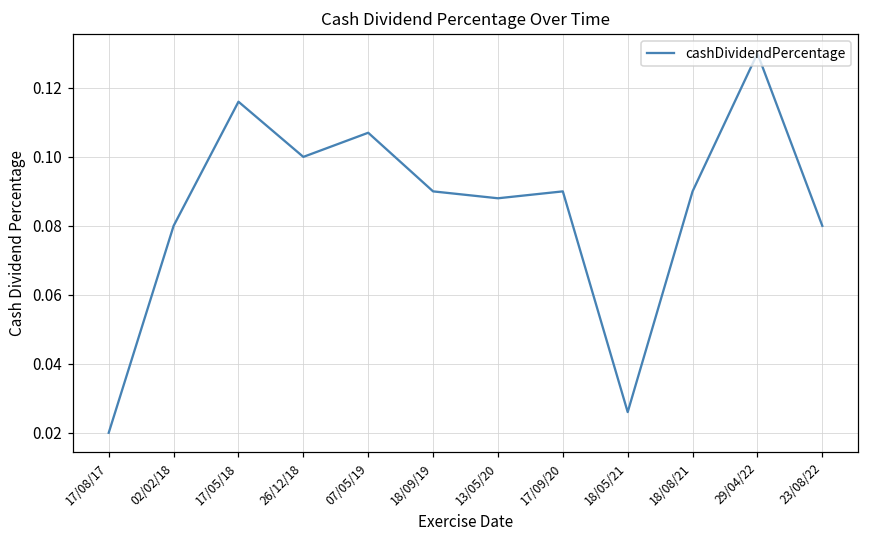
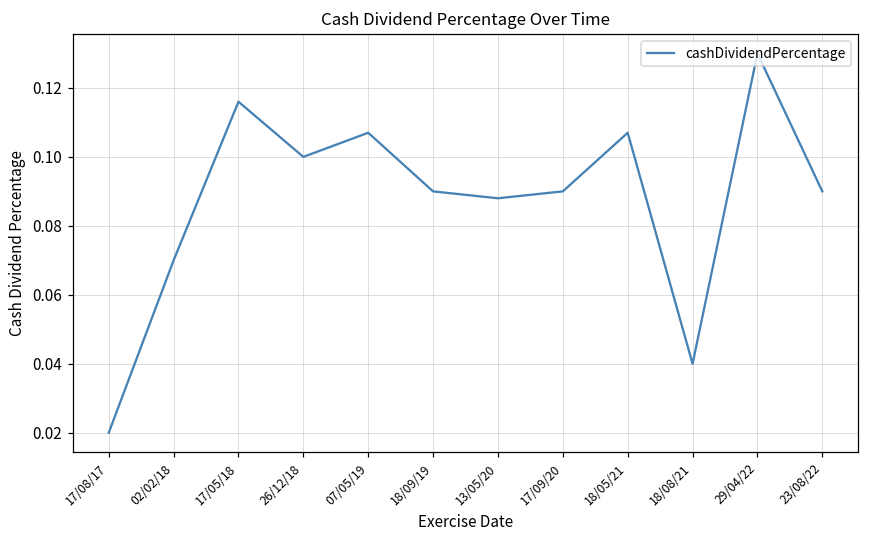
  {
    "17/08/17": 0.020,
-   "02/02/18": 0.08,
+   "02/02/18": 0.07,
    "17/05/18": 0.116,
    "26/12/18": 0.100,
    "07/05/19": 0.107,
    "18/09/19": 0.090,
    "13/05/20": 0.088,
    "17/09/20": 0.090,
-   "18/05/21": 0.026,
-   "18/08/21": 0.09,
-   "23/08/22": 0.08
+   "18/05/21": 0.107,
+   "18/08/21": 0.04,
+   "23/08/22": 0.09
  }
